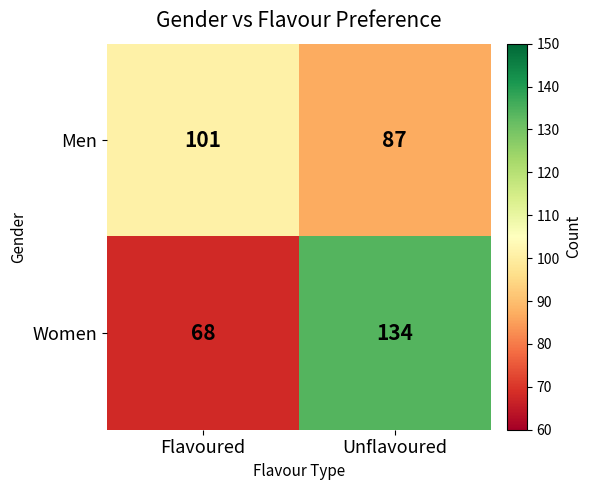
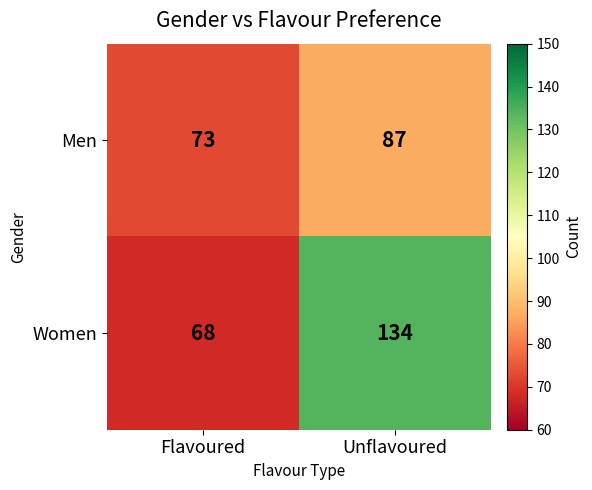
  {
    "Men": {
-     "Flavoured": 101,
+     "Flavoured": 73,
      "Unflavoured": 87
    },
    "Women": {
      "Flavoured": 68,
      "Unflavoured": 134
    }
  }
